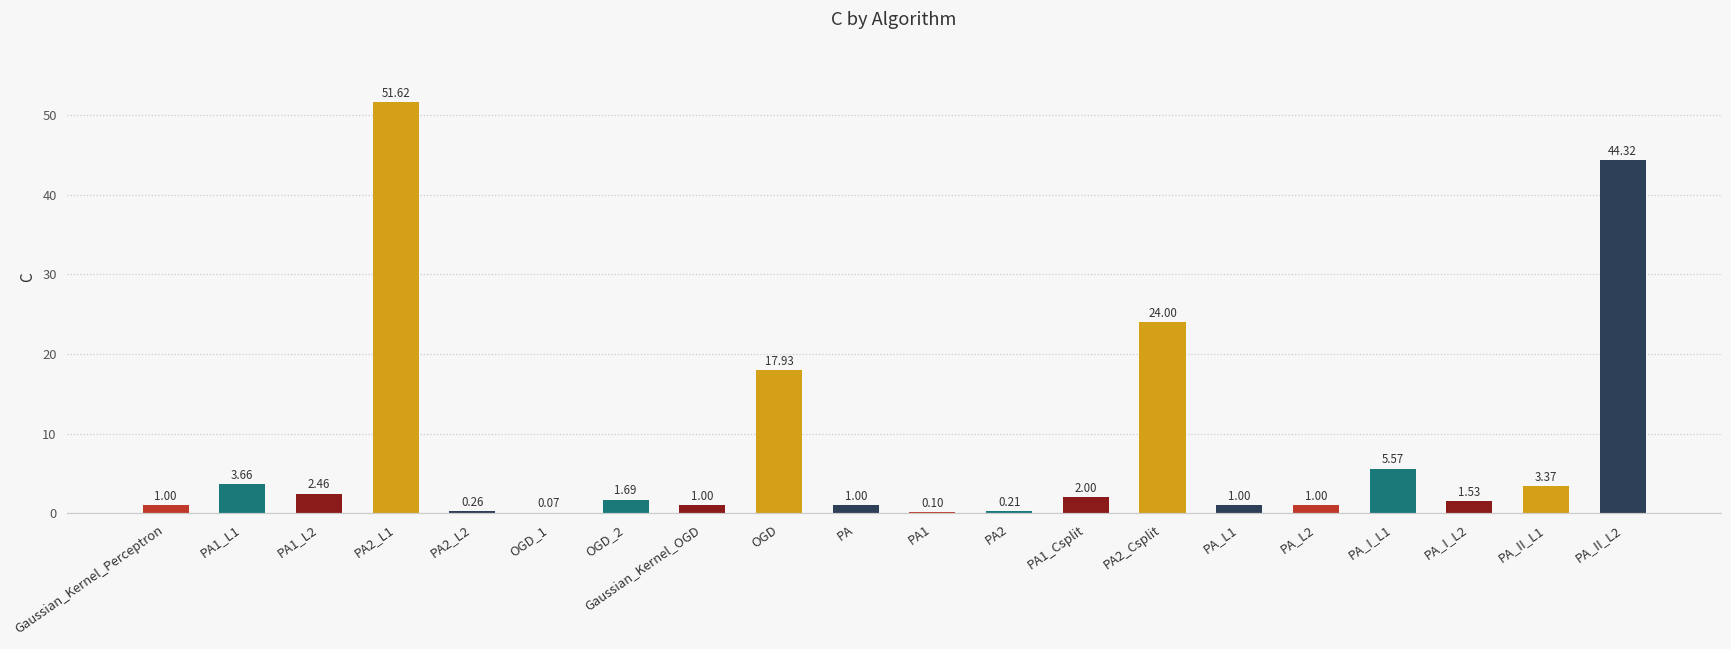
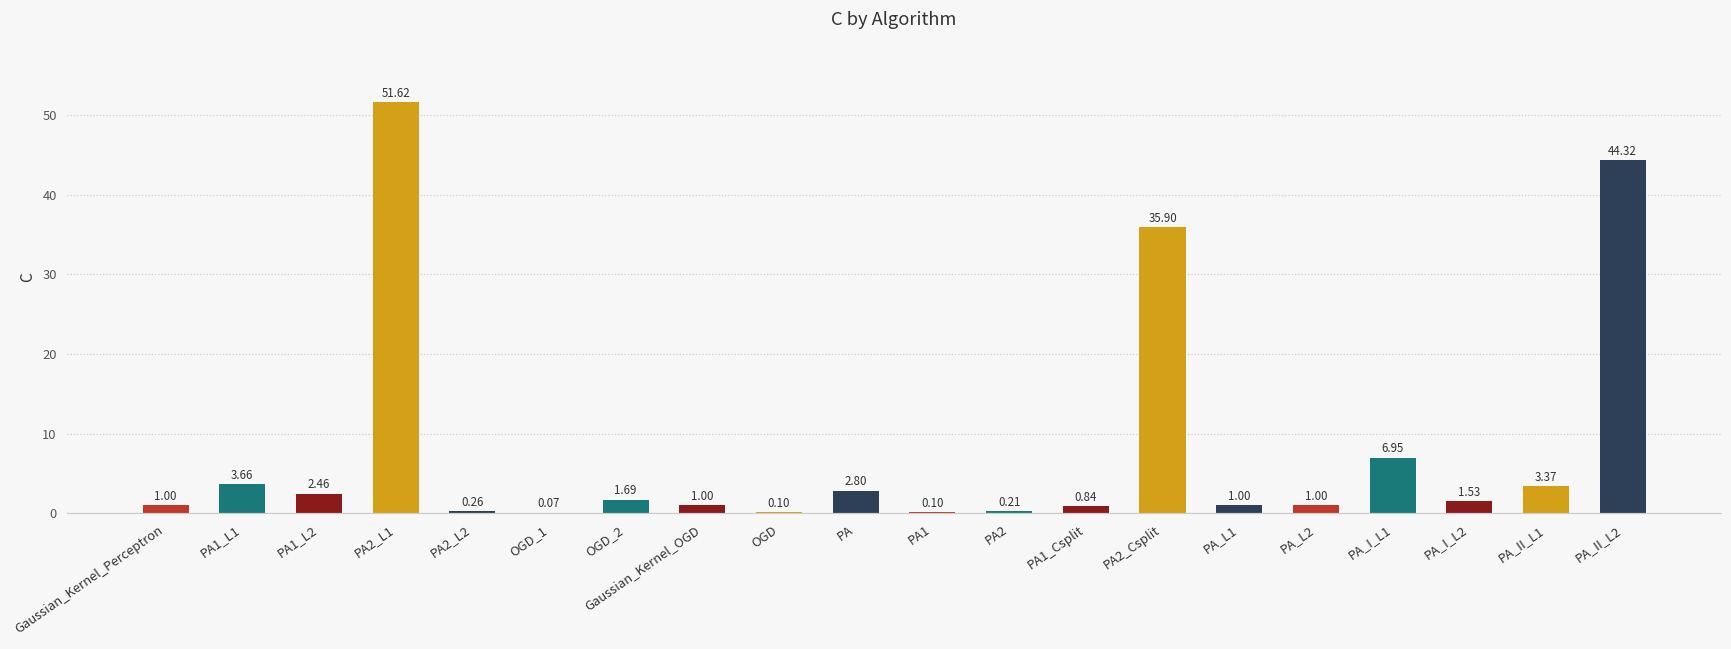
  {
    "Gaussian_Kernel_Perceptron": 1.00,
    "PA1_L1": 3.66,
    "PA1_L2": 2.46,
    "PA2_L1": 51.62,
    "PA2_L2": 0.26,
    "OGD_1": 0.07,
    "OGD_2": 1.69,
    "Gaussian_Kernel_OGD": 1.00,
-   "OGD": 17.93,
-   "PA": 1.00,
+   "OGD": 0.10,
+   "PA": 2.80,
    "PA1": 0.10,
    "PA2": 0.21,
-   "PA1_Csplit": 2.00,
-   "PA2_Csplit": 24.00,
+   "PA1_Csplit": 0.84,
+   "PA2_Csplit": 35.90,
    "PA_L1": 1.00,
    "PA_L2": 1.00,
-   "PA_I_L1": 5.57,
+   "PA_I_L1": 6.95,
    "PA_I_L2": 1.53,
    "PA_II_L1": 3.37,
    "PA_II_L2": 44.32
  }
